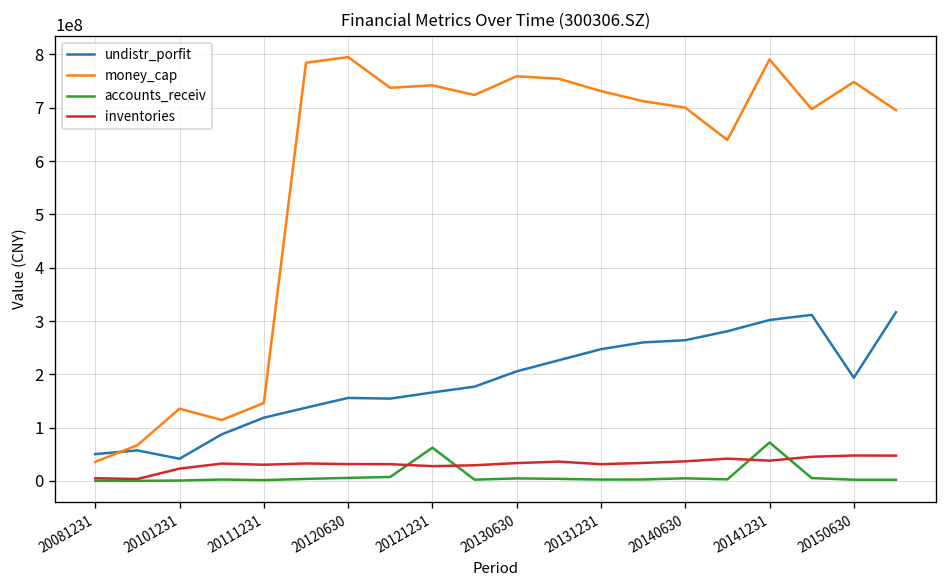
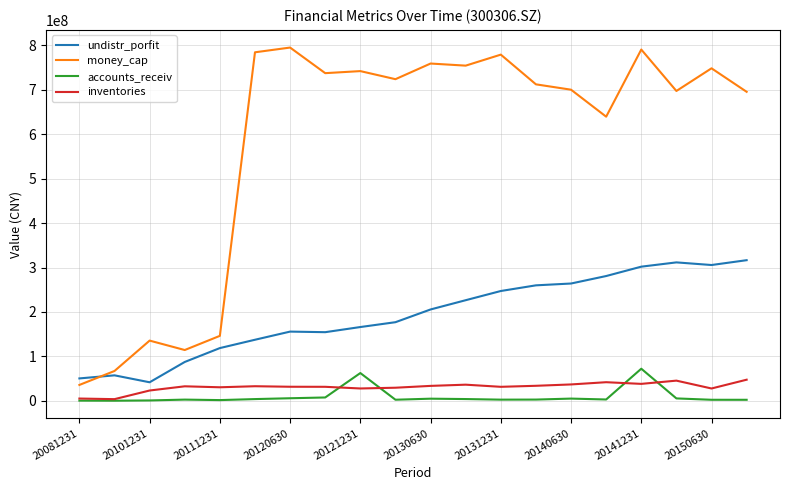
  {
    "undistr_porfit": {
      "20081231": 50000000,
      "20101231": 40000000,
      "20111231": 120000000,
      "20120630": 160000000,
      "20121231": 170000000,
      "20130630": 210000000,
      "20131231": 250000000,
      "20140630": 260000000,
      "20141231": 300000000,
-     "20150630": 190000000
+     "20150630": 310000000
    },
    "money_cap": {
      "20081231": 40000000,
      "20101231": 140000000,
      "20111231": 150000000,
      "20120630": 800000000,
      "20121231": 740000000,
      "20130630": 760000000,
-     "20131231": 730000000,
+     "20131231": 780000000,
      "20140630": 700000000,
      "20141231": 790000000,
      "20150630": 750000000
    },
    "accounts_receiv": {
      "20101231": 0,
      "20111231": 0,
      "20120630": 10000000,
      "20121231": 60000000,
      "20130630": 0,
      "20131231": 0,
      "20140630": 10000000,
      "20141231": 70000000,
      "20150630": 0
    },
    "inventories": {
      "20101231": 20000000,
      "20111231": 30000000,
      "20120630": 30000000,
      "20121231": 30000000,
      "20130630": 30000000,
      "20131231": 30000000,
      "20140630": 40000000,
      "20141231": 40000000,
-     "20150630": 50000000
+     "20150630": 30000000
    }
  }
